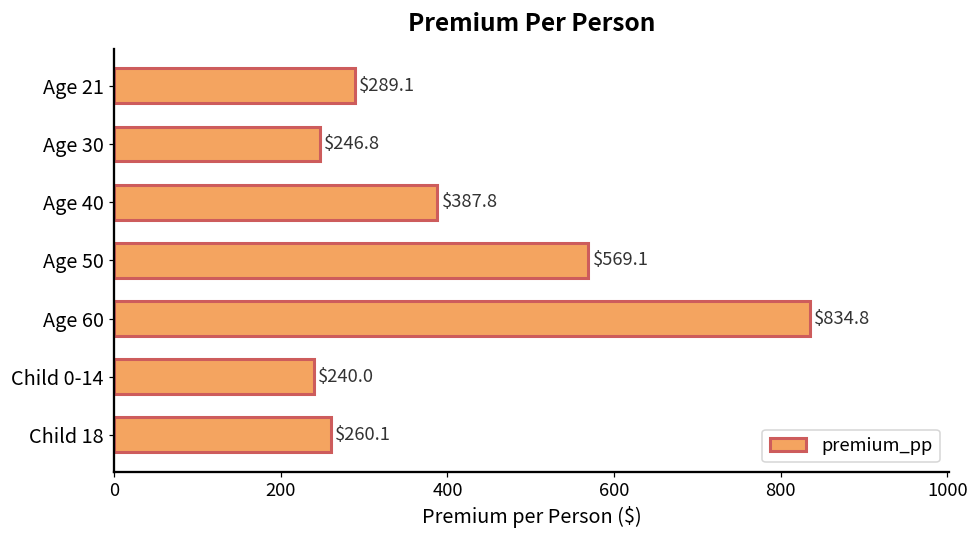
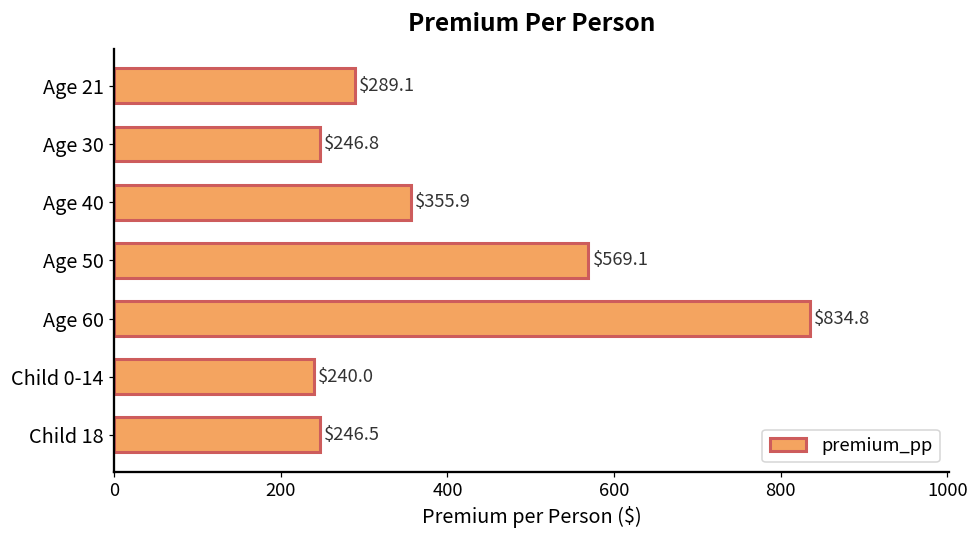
  {
    "Age 21": "$289.1",
    "Age 30": "$246.8",
-   "Age 40": "$387.8",
+   "Age 40": "$355.9",
    "Age 50": "$569.1",
    "Age 60": "$834.8",
    "Child 0-14": "$240.0",
-   "Child 18": "$260.1"
+   "Child 18": "$246.5"
  }
